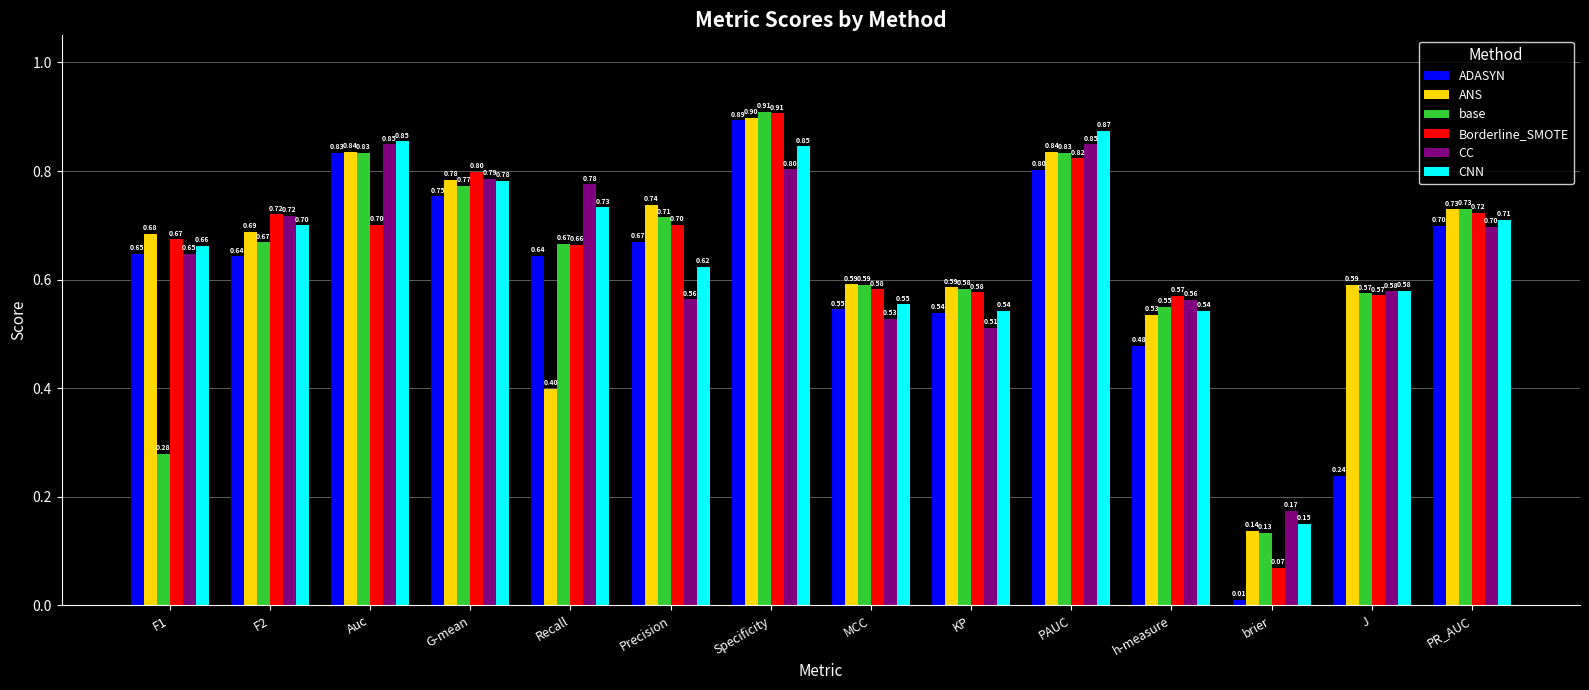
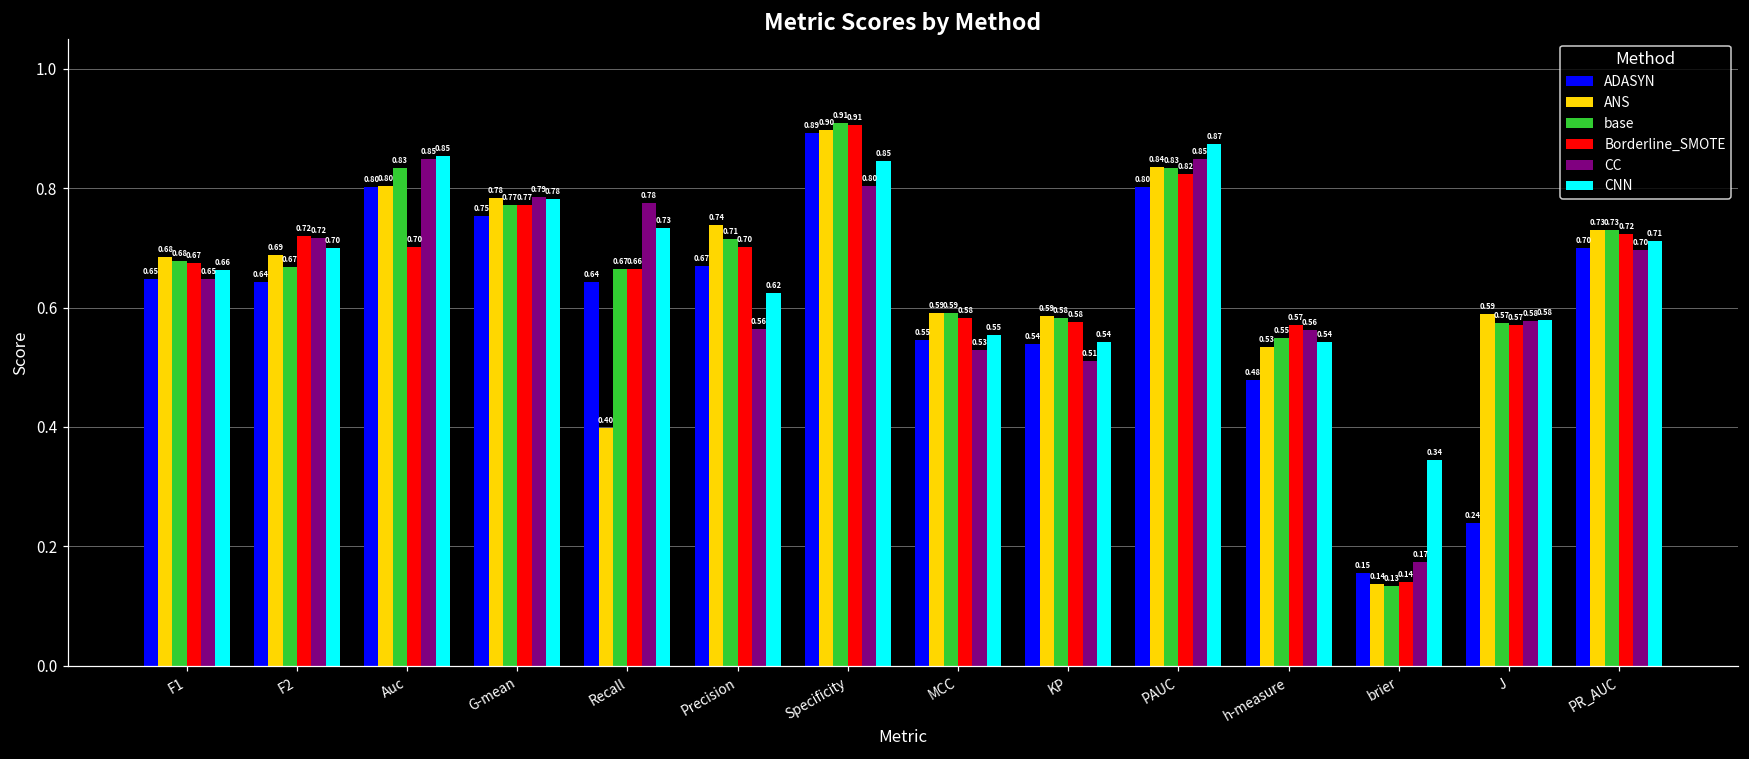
  {
    "ADASYN": {
      "F1": 0.65,
      "F2": 0.64,
-     "Auc": 0.83,
+     "Auc": 0.80,
      "G-mean": 0.75,
      "Recall": 0.64,
      "Precision": 0.67,
      "Specificity": 0.89,
      "MCC": 0.55,
      "KP": 0.54,
      "PAUC": 0.80,
      "h-measure": 0.48,
-     "brier": 0.01,
+     "brier": 0.15,
      "J": 0.24,
      "PR_AUC": 0.70
    },
    "ANS": {
      "F1": 0.68,
      "F2": 0.69,
-     "Auc": 0.84,
+     "Auc": 0.80,
      "G-mean": 0.78,
      "Recall": 0.40,
      "Precision": 0.74,
      "Specificity": 0.90,
      "MCC": 0.59,
      "KP": 0.59,
      "PAUC": 0.84,
      "h-measure": 0.53,
      "brier": 0.14,
      "J": 0.59,
      "PR_AUC": 0.73
    },
    "base": {
-     "F1": 0.28,
+     "F1": 0.68,
      "F2": 0.67,
      "Auc": 0.83,
      "G-mean": 0.77,
      "Recall": 0.67,
      "Precision": 0.71,
      "Specificity": 0.91,
      "MCC": 0.59,
      "KP": 0.58,
      "PAUC": 0.83,
      "h-measure": 0.55,
      "brier": 0.13,
      "J": 0.57,
      "PR_AUC": 0.73
    },
    "Borderline_SMOTE": {
      "F1": 0.67,
      "F2": 0.72,
      "Auc": 0.70,
-     "G-mean": 0.80,
+     "G-mean": 0.77,
      "Recall": 0.66,
      "Precision": 0.70,
      "Specificity": 0.91,
      "MCC": 0.58,
      "KP": 0.58,
      "PAUC": 0.82,
      "h-measure": 0.57,
-     "brier": 0.07,
+     "brier": 0.14,
      "J": 0.57,
      "PR_AUC": 0.72
    },
    "CC": {
      "F1": 0.65,
      "F2": 0.72,
      "Auc": 0.85,
      "G-mean": 0.79,
      "Recall": 0.78,
      "Precision": 0.56,
      "Specificity": 0.80,
      "MCC": 0.53,
      "KP": 0.51,
      "PAUC": 0.85,
      "h-measure": 0.56,
      "brier": 0.17,
      "J": 0.58,
      "PR_AUC": 0.70
    },
    "CNN": {
      "F1": 0.66,
      "F2": 0.70,
      "Auc": 0.85,
      "G-mean": 0.78,
      "Recall": 0.73,
      "Precision": 0.62,
      "Specificity": 0.85,
      "MCC": 0.55,
      "KP": 0.54,
      "PAUC": 0.87,
      "h-measure": 0.54,
-     "brier": 0.15,
+     "brier": 0.34,
      "J": 0.58,
      "PR_AUC": 0.71
    }
  }
